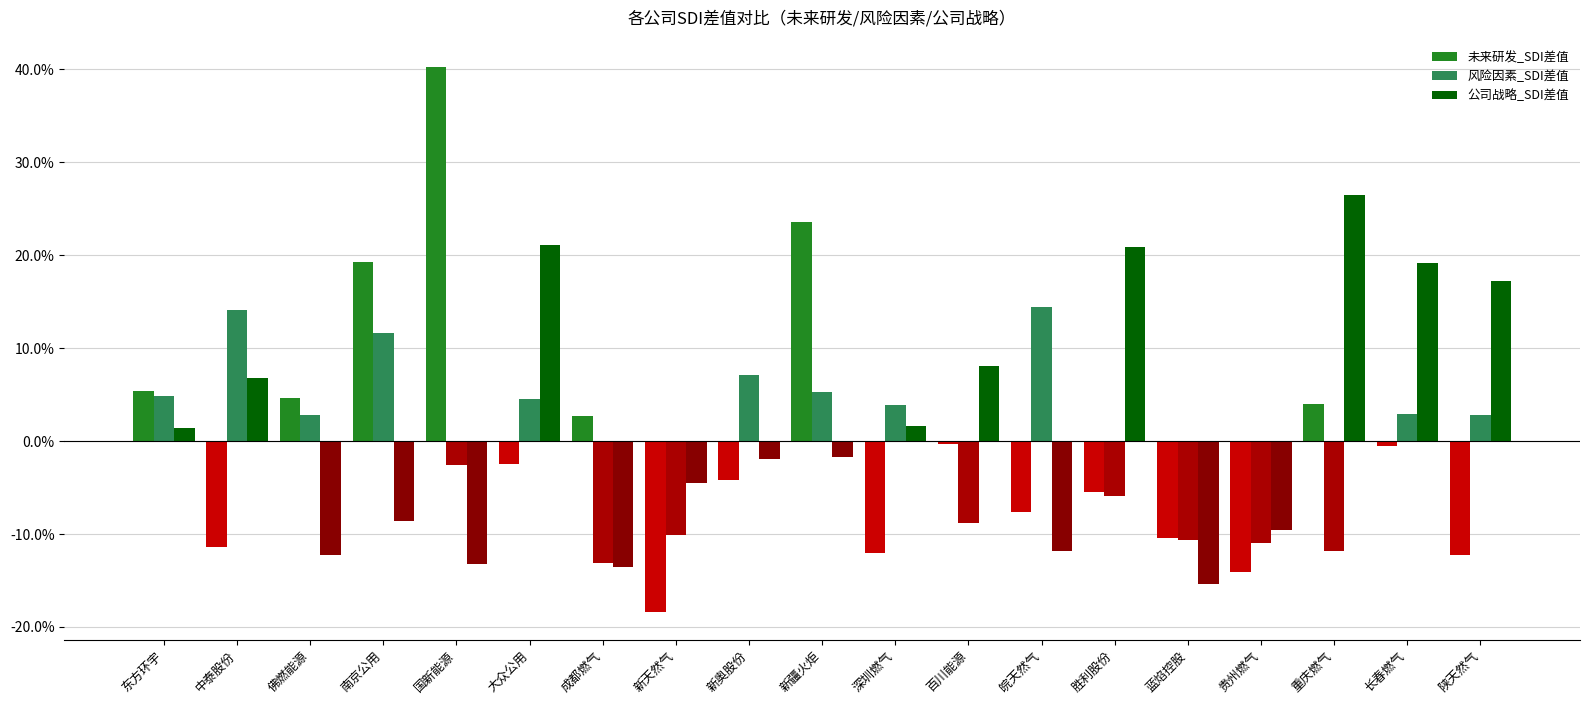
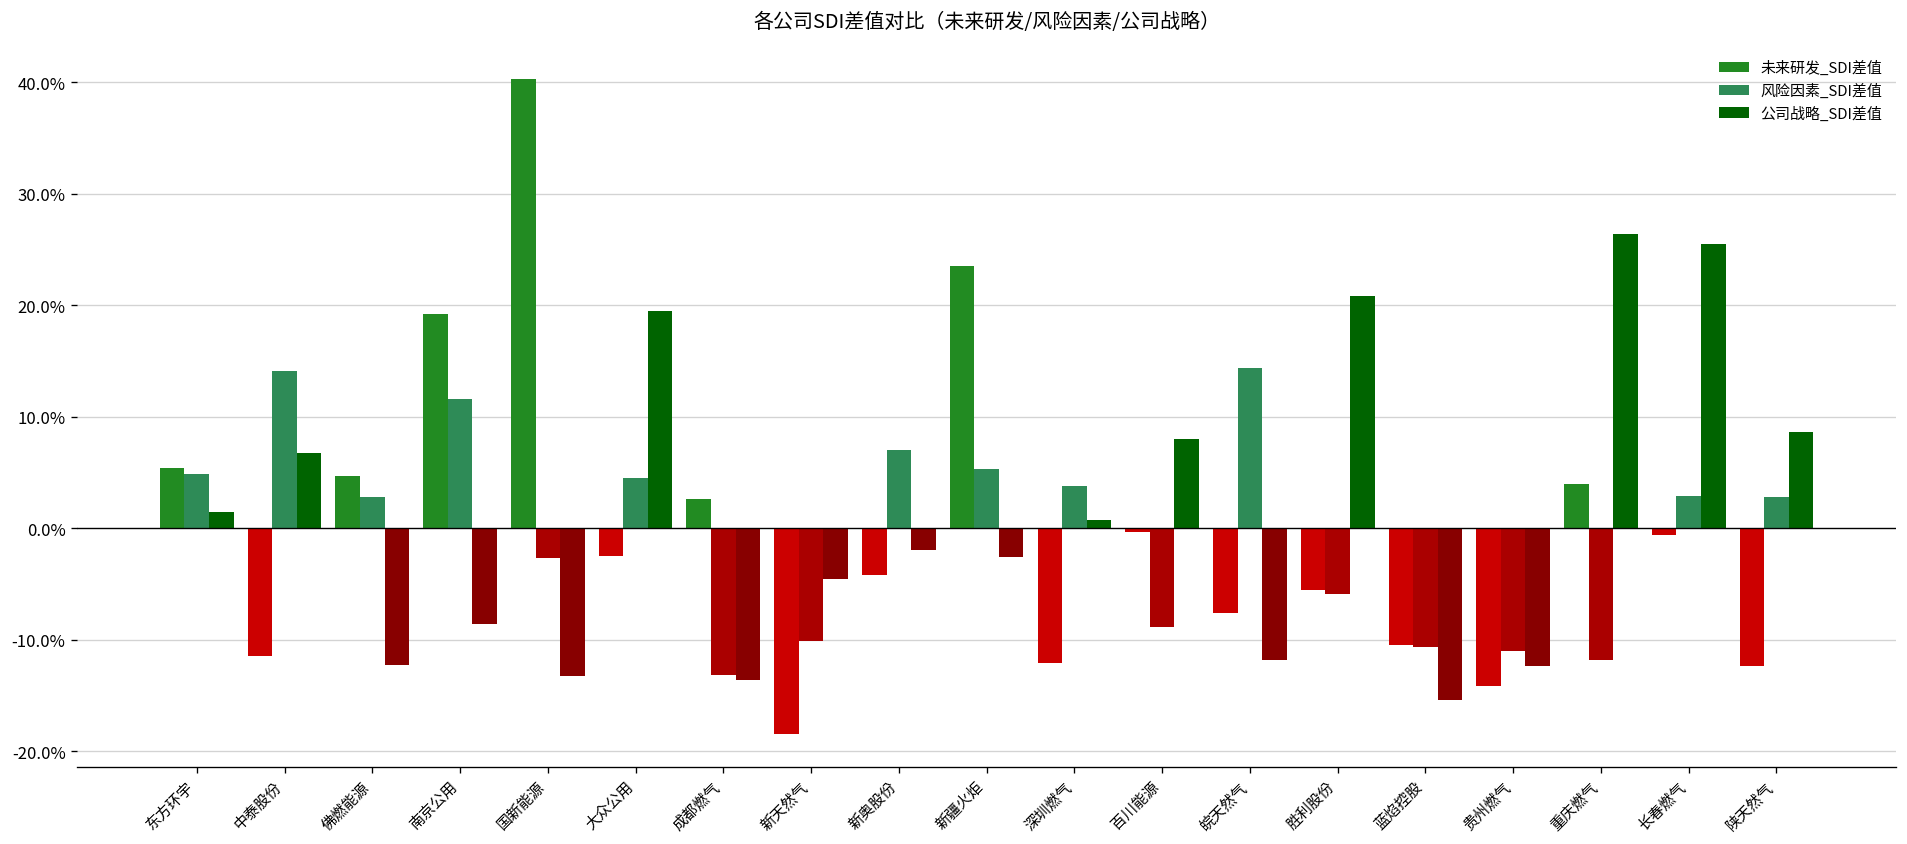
  {
    "公司战略_SDI差值": {
      "东方环宇": "1%",
      "中泰股份": "7%",
      "佛燃能源": "-12%",
      "南京公用": "-9%",
      "国新能源": "-13%",
-     "大众公用": "21%",
+     "大众公用": "19%",
      "成都燃气": "-14%",
      "新天然气": "-5%",
      "新奥股份": "-2%",
-     "新疆火炬": "-2%",
-     "深圳燃气": "2%",
+     "新疆火炬": "-3%",
+     "深圳燃气": "1%",
      "百川能源": "8%",
      "皖天然气": "-12%",
      "胜利股份": "21%",
      "蓝焰控股": "-15%",
-     "贵州燃气": "-10%",
+     "贵州燃气": "-12%",
      "重庆燃气": "26%",
-     "长春燃气": "19%",
-     "陕天然气": "17%"
+     "长春燃气": "25%",
+     "陕天然气": "9%"
    }
  }
